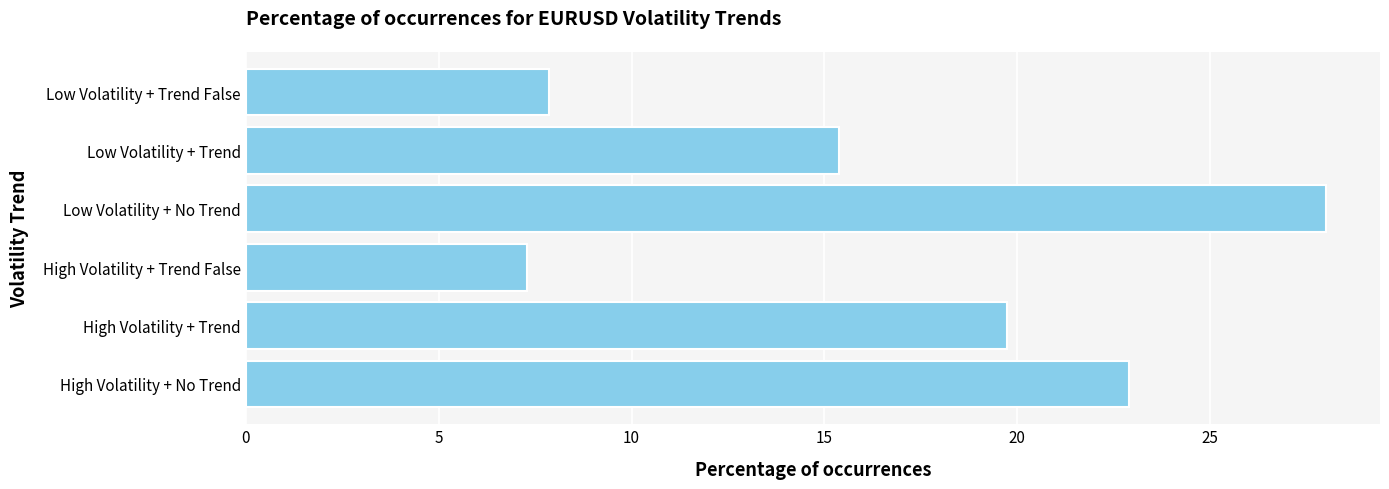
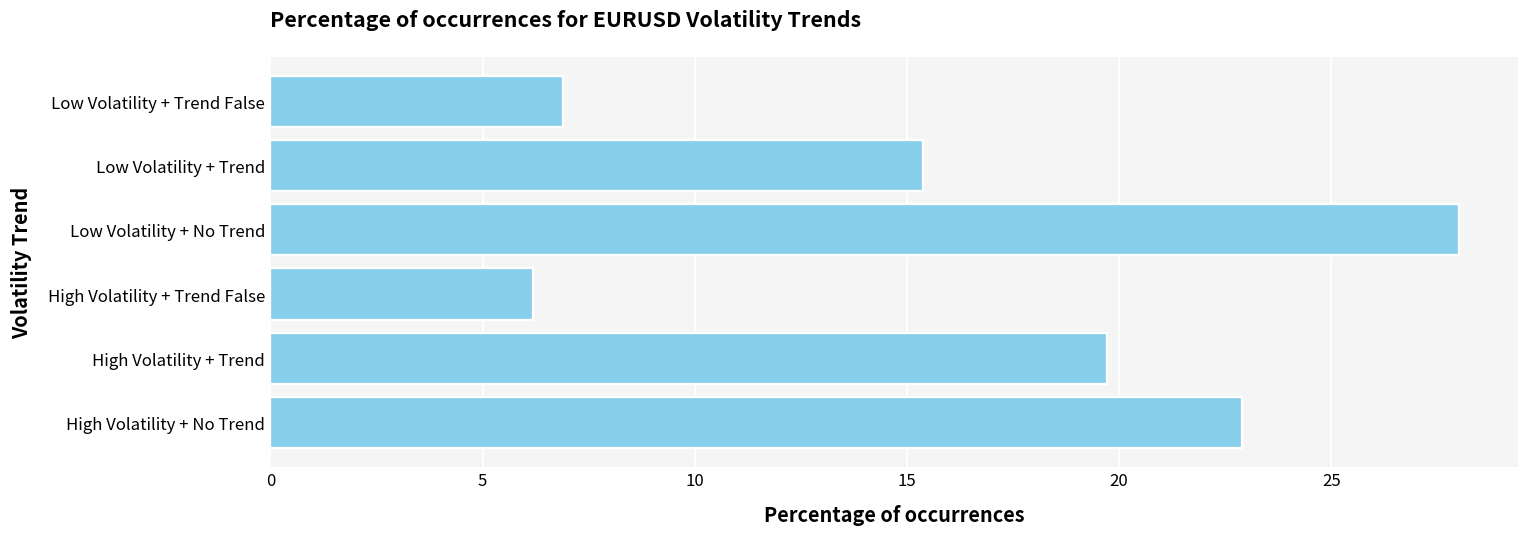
  {
-   "Low Volatility + Trend False": 7.9,
+   "Low Volatility + Trend False": 6.9,
    "Low Volatility + Trend": 15.4,
    "Low Volatility + No Trend": 28.0,
-   "High Volatility + Trend False": 7.3,
+   "High Volatility + Trend False": 6.2,
    "High Volatility + Trend": 19.7,
    "High Volatility + No Trend": 22.9
  }
